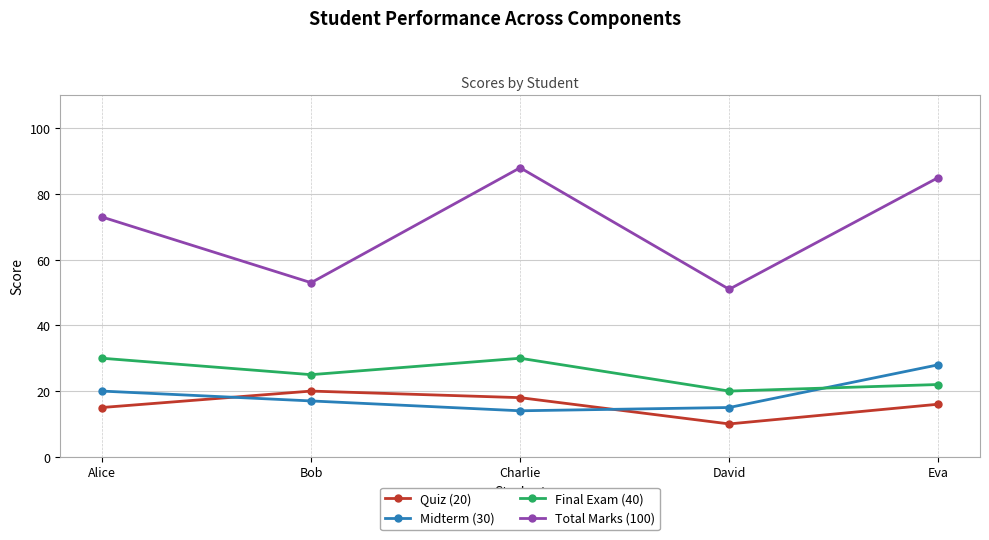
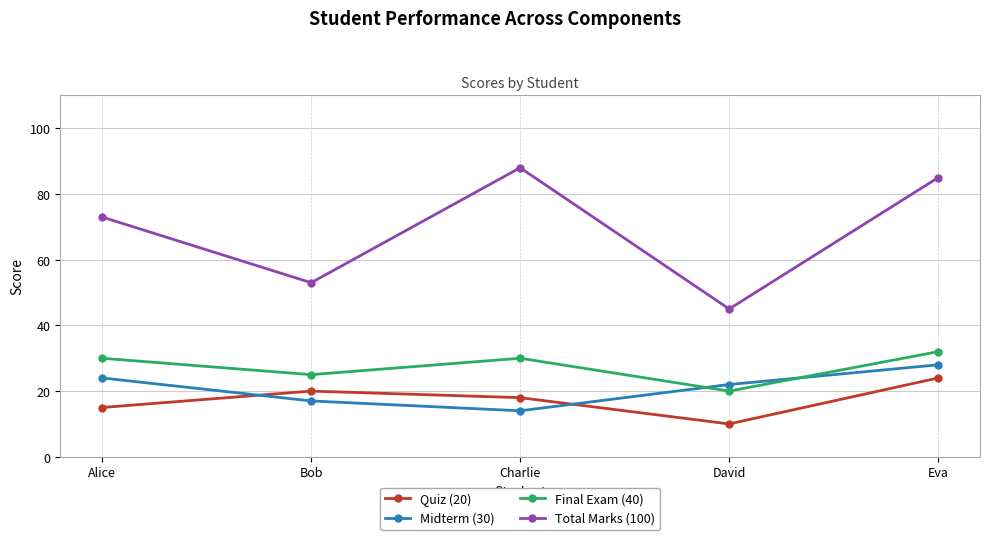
  {
    "Quiz (20)": {
      "Alice": 15,
      "Bob": 20,
      "Charlie": 18,
      "David": 10,
-     "Eva": 16
+     "Eva": 24
    },
    "Midterm (30)": {
-     "Alice": 20,
+     "Alice": 24,
      "Bob": 17,
      "Charlie": 14,
-     "David": 15,
+     "David": 22,
      "Eva": 28
    },
    "Final Exam (40)": {
      "Alice": 30,
      "Bob": 25,
      "Charlie": 30,
      "David": 20,
-     "Eva": 22
+     "Eva": 32
    },
    "Total Marks (100)": {
      "Alice": 73,
      "Bob": 53,
      "Charlie": 88,
-     "David": 51,
+     "David": 45,
      "Eva": 85
    }
  }
